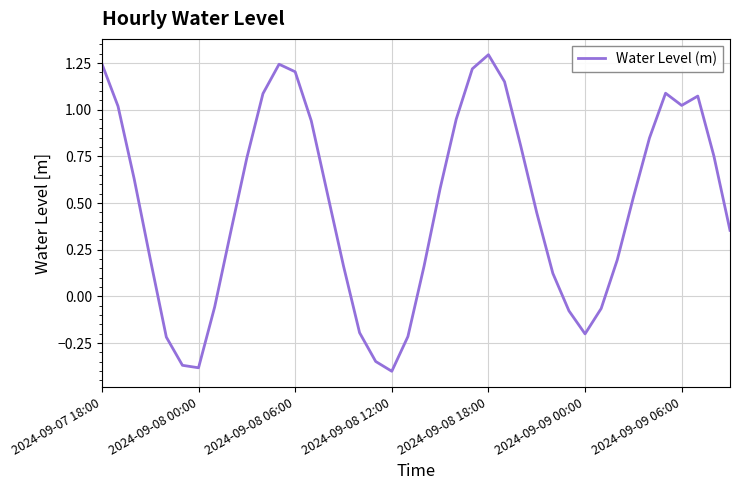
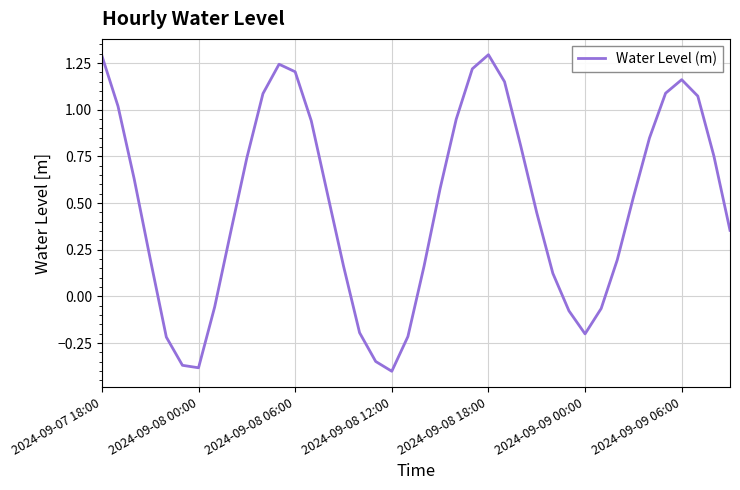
  {
-   "2024-09-07 18:00": 1.25,
+   "2024-09-07 18:00": 1.29,
    "2024-09-08 00:00": -0.38,
    "2024-09-08 06:00": 1.20,
    "2024-09-08 12:00": -0.40,
    "2024-09-08 18:00": 1.30,
    "2024-09-09 00:00": -0.20,
-   "2024-09-09 06:00": 1.02
+   "2024-09-09 06:00": 1.16
  }
